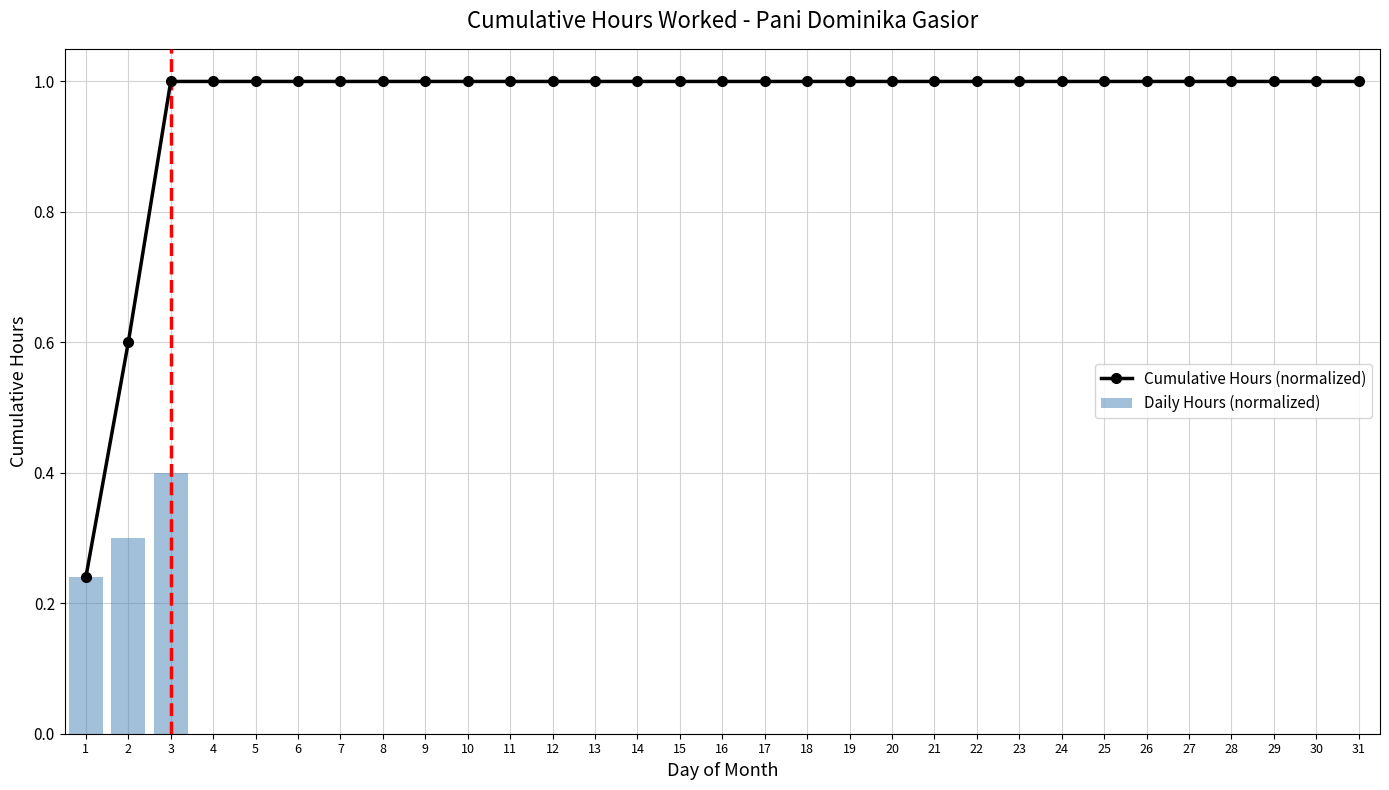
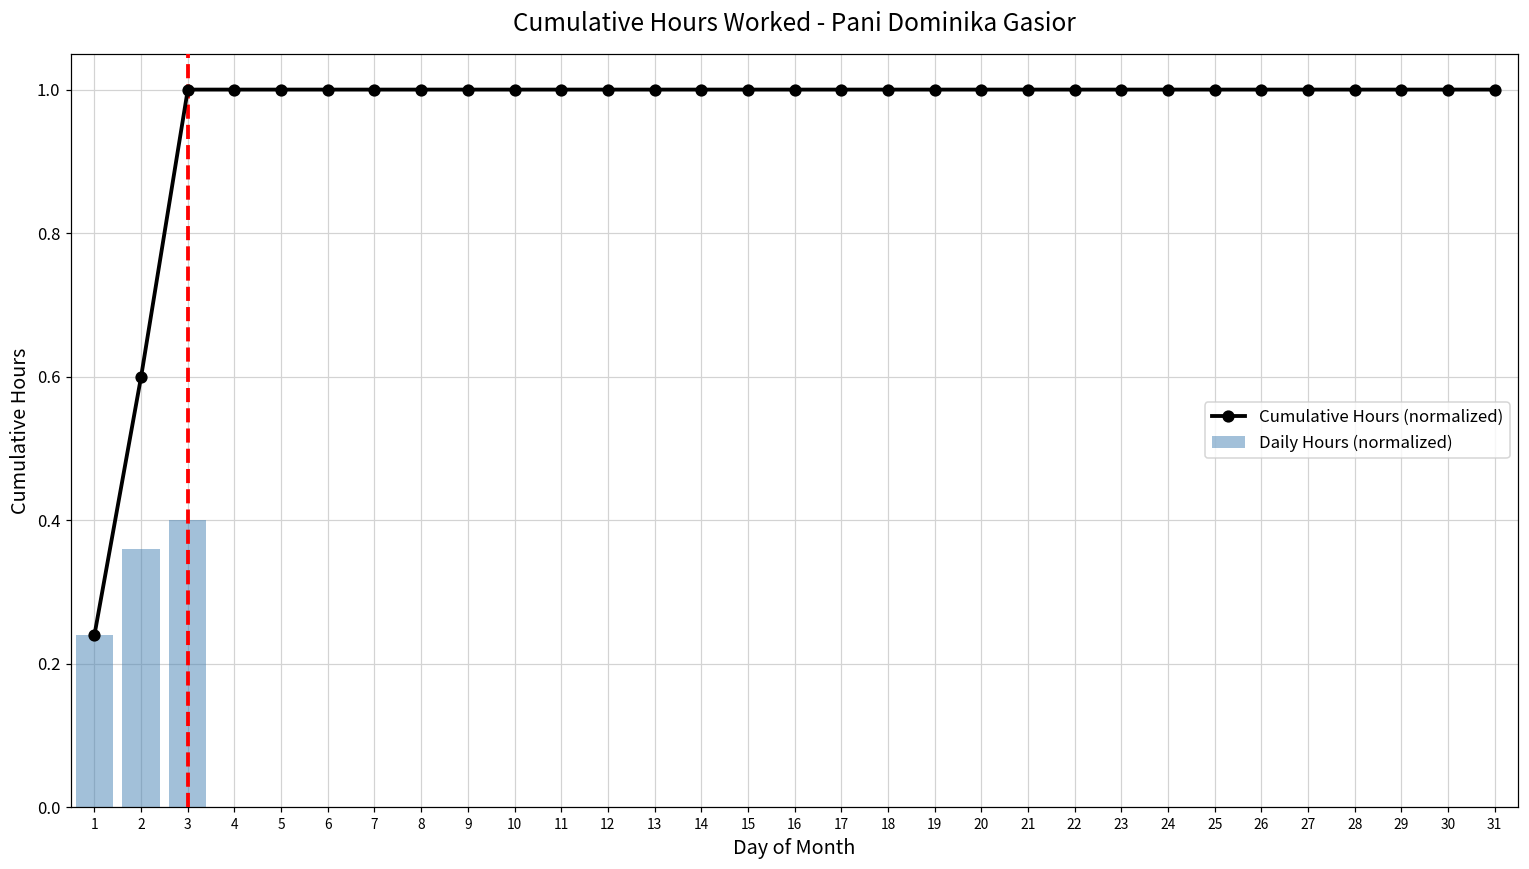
  {
    "Daily Hours (normalized)": {
      "1": 0.24,
-     "2": 0.30,
+     "2": 0.36,
      "3": 0.40,
      "4": 0.00,
      "5": 0.00,
      "6": 0.00,
      "7": 0.00,
      "8": 0.00,
      "9": 0.00,
      "10": 0.00,
      "11": 0.00,
      "12": 0.00,
      "13": 0.00,
      "14": 0.00,
      "15": 0.00,
      "16": 0.00,
      "17": 0.00,
      "18": 0.00,
      "19": 0.00,
      "20": 0.00,
      "21": 0.00,
      "22": 0.00,
      "23": 0.00,
      "24": 0.00,
      "25": 0.00,
      "26": 0.00,
      "27": 0.00,
      "28": 0.00,
      "29": 0.00,
      "30": 0.00,
      "31": 0.00
    },
    "Cumulative Hours (normalized)": {
      "1": 0.24,
      "2": 0.60,
      "3": 1.00,
      "4": 1.00,
      "5": 1.00,
      "6": 1.00,
      "7": 1.00,
      "8": 1.00,
      "9": 1.00,
      "10": 1.00,
      "11": 1.00,
      "12": 1.00,
      "13": 1.00,
      "14": 1.00,
      "15": 1.00,
      "16": 1.00,
      "17": 1.00,
      "18": 1.00,
      "19": 1.00,
      "20": 1.00,
      "21": 1.00,
      "22": 1.00,
      "23": 1.00,
      "24": 1.00,
      "25": 1.00,
      "26": 1.00,
      "27": 1.00,
      "28": 1.00,
      "29": 1.00,
      "30": 1.00,
      "31": 1.00
    }
  }
